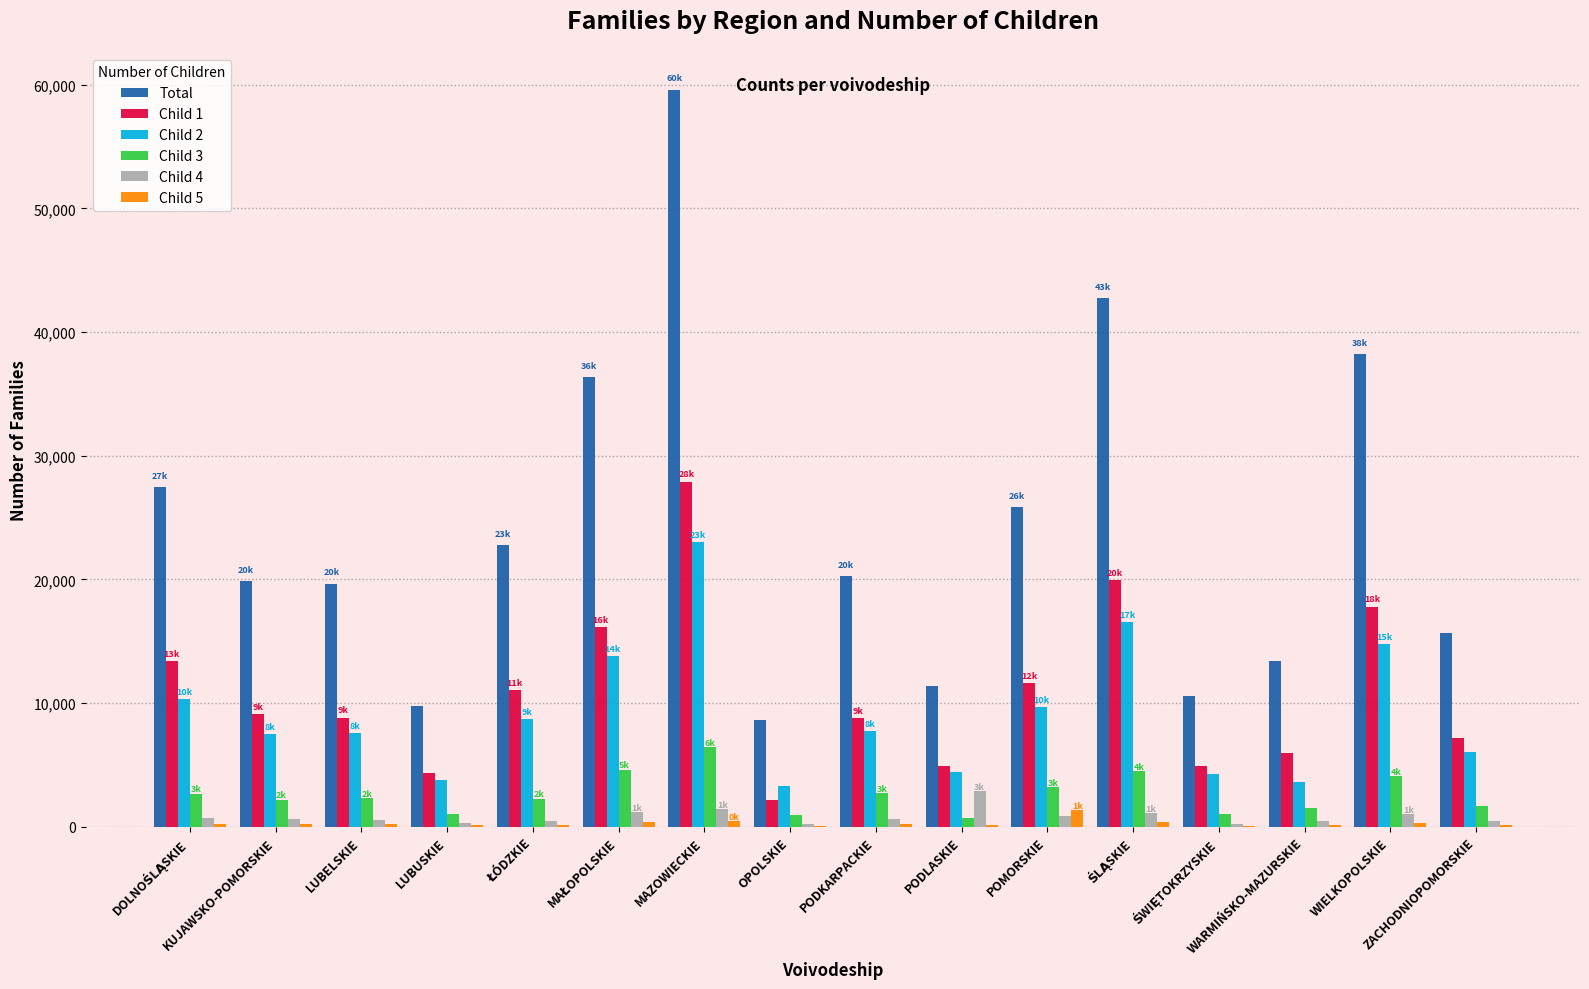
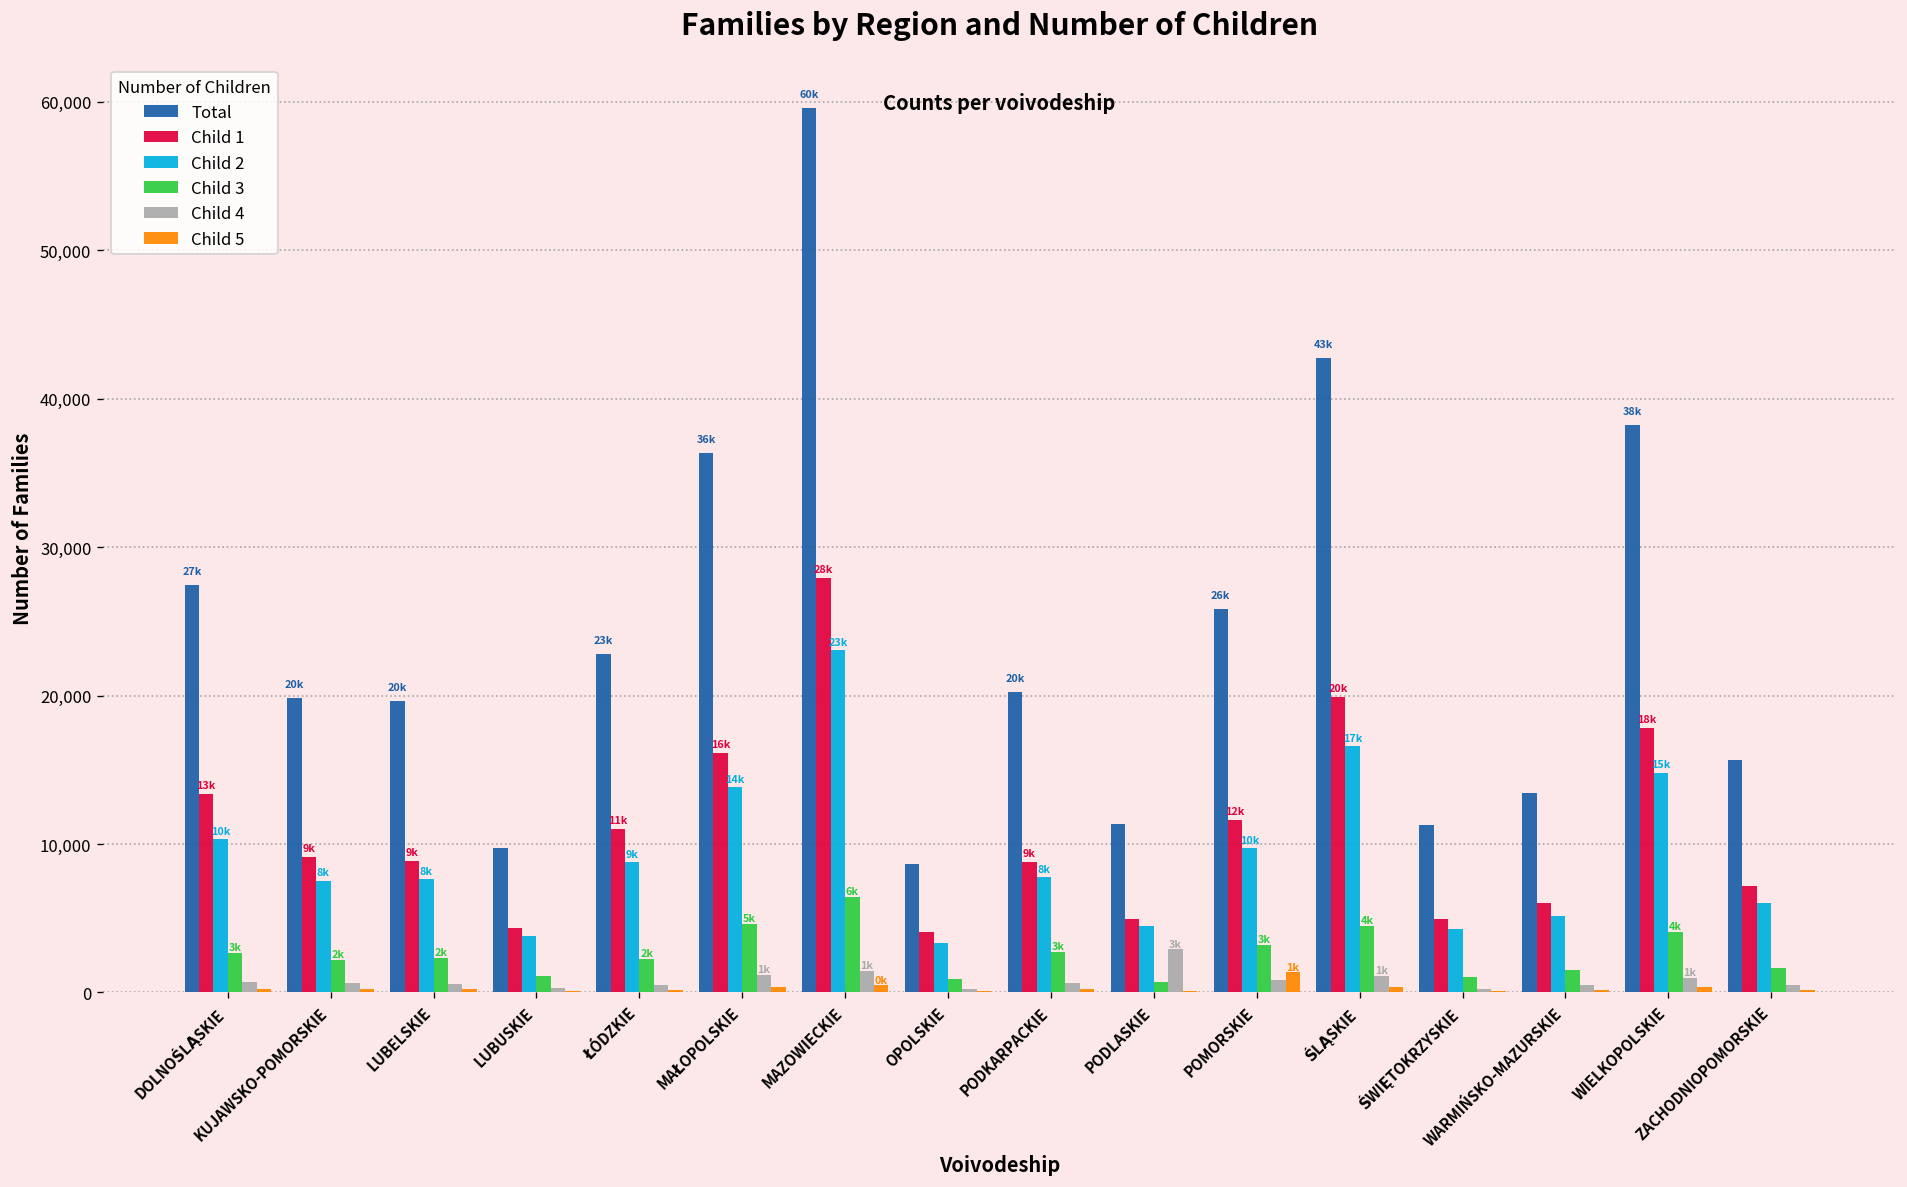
  {
    "Total": {
      "LUBUSKIE": "9,700",
      "OPOLSKIE": "8,600",
      "PODLASKIE": "11,400",
-     "ŚWIĘTOKRZYSKIE": "10,600",
+     "ŚWIĘTOKRZYSKIE": "11,300",
      "WARMIŃSKO-MAZURSKIE": "13,400",
      "ZACHODNIOPOMORSKIE": "15,700"
    },
    "Child 1": {
      "LUBUSKIE": "4,300",
-     "OPOLSKIE": "2,200",
+     "OPOLSKIE": "4,000",
      "PODLASKIE": "4,900",
      "ŚWIĘTOKRZYSKIE": "4,900",
      "WARMIŃSKO-MAZURSKIE": "6,000",
      "ZACHODNIOPOMORSKIE": "7,200"
    },
    "Child 2": {
      "LUBUSKIE": "3,800",
      "OPOLSKIE": "3,300",
      "PODLASKIE": "4,500",
      "ŚWIĘTOKRZYSKIE": "4,300",
-     "WARMIŃSKO-MAZURSKIE": "3,600",
+     "WARMIŃSKO-MAZURSKIE": "5,100",
      "ZACHODNIOPOMORSKIE": "6,000"
    },
    "Child 3": {
      "DOLNOŚLĄSKIE": "3k",
      "KUJAWSKO-POMORSKIE": "2k",
      "LUBELSKIE": "2k",
      "ŁÓDZKIE": "2k",
      "MAŁOPOLSKIE": "5k",
      "MAZOWIECKIE": "6k",
      "PODKARPACKIE": "3k",
      "POMORSKIE": "3k",
      "ŚLĄSKIE": "4k",
      "WIELKOPOLSKIE": "4k"
    },
    "Child 4": {
      "MAŁOPOLSKIE": "1k",
      "MAZOWIECKIE": "1k",
      "PODLASKIE": "3k",
      "ŚLĄSKIE": "1k",
      "WIELKOPOLSKIE": "1k"
    },
    "Child 5": {
      "POMORSKIE": "1k"
    }
  }
